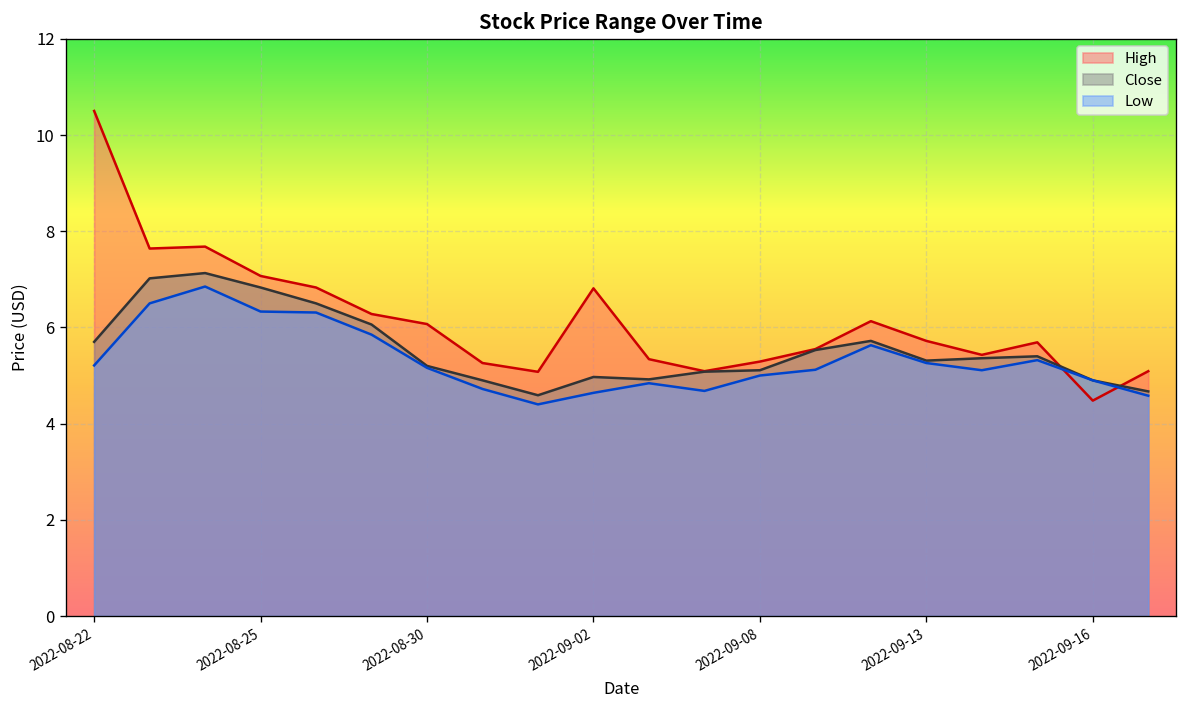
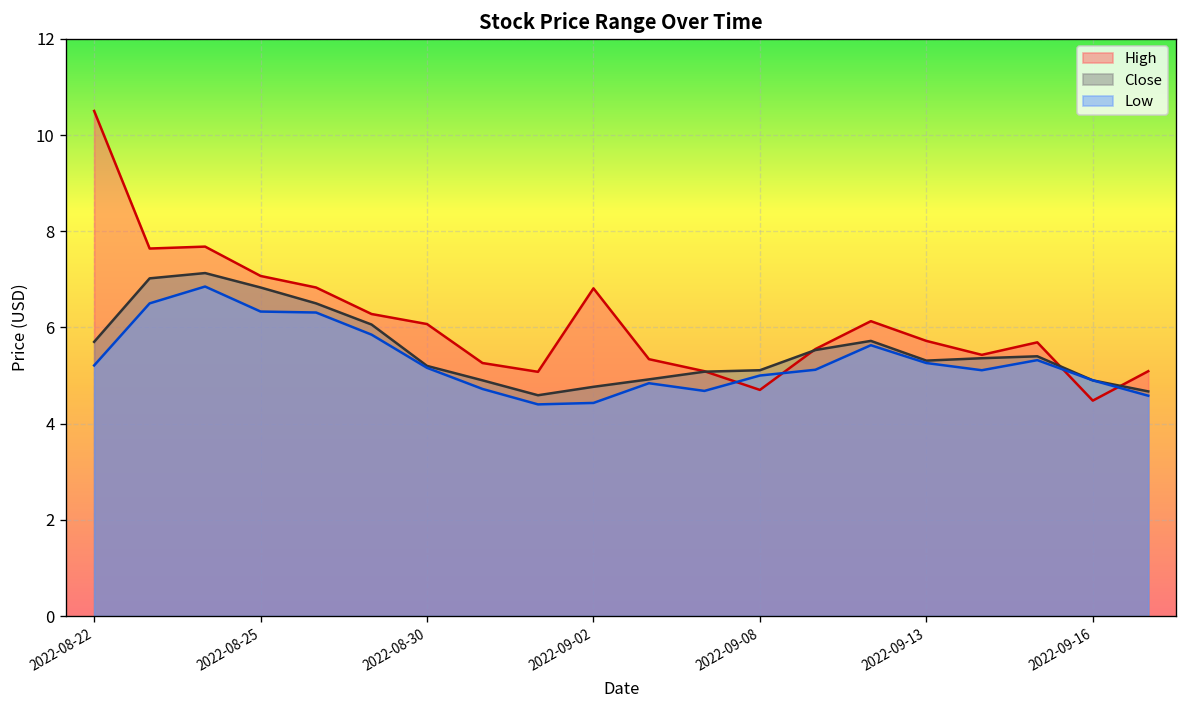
  {
    "High": {
      "2022-08-22": 10.5,
      "2022-08-25": 7.1,
      "2022-08-30": 6.1,
      "2022-09-02": 6.8,
-     "2022-09-08": 5.3,
+     "2022-09-08": 4.7,
      "2022-09-13": 5.7,
      "2022-09-16": 4.5
    },
    "Close": {
      "2022-08-22": 5.7,
      "2022-08-25": 6.8,
-     "2022-09-02": 5.0,
+     "2022-09-02": 4.8,
      "2022-09-08": 5.1
    },
    "Low": {
      "2022-08-22": 5.2,
      "2022-08-25": 6.3,
-     "2022-09-02": 4.6,
+     "2022-09-02": 4.4,
      "2022-09-08": 5.0
    }
  }
